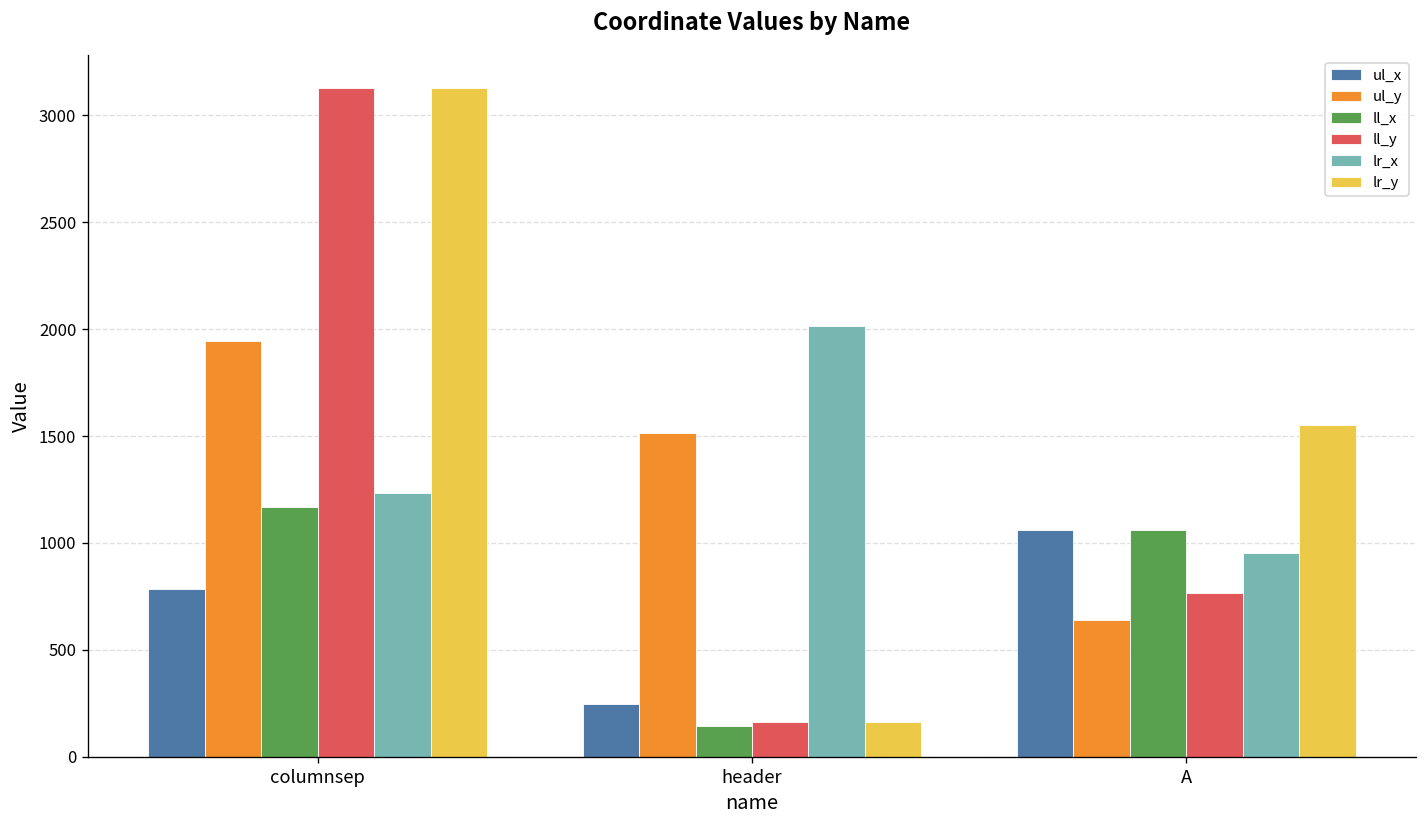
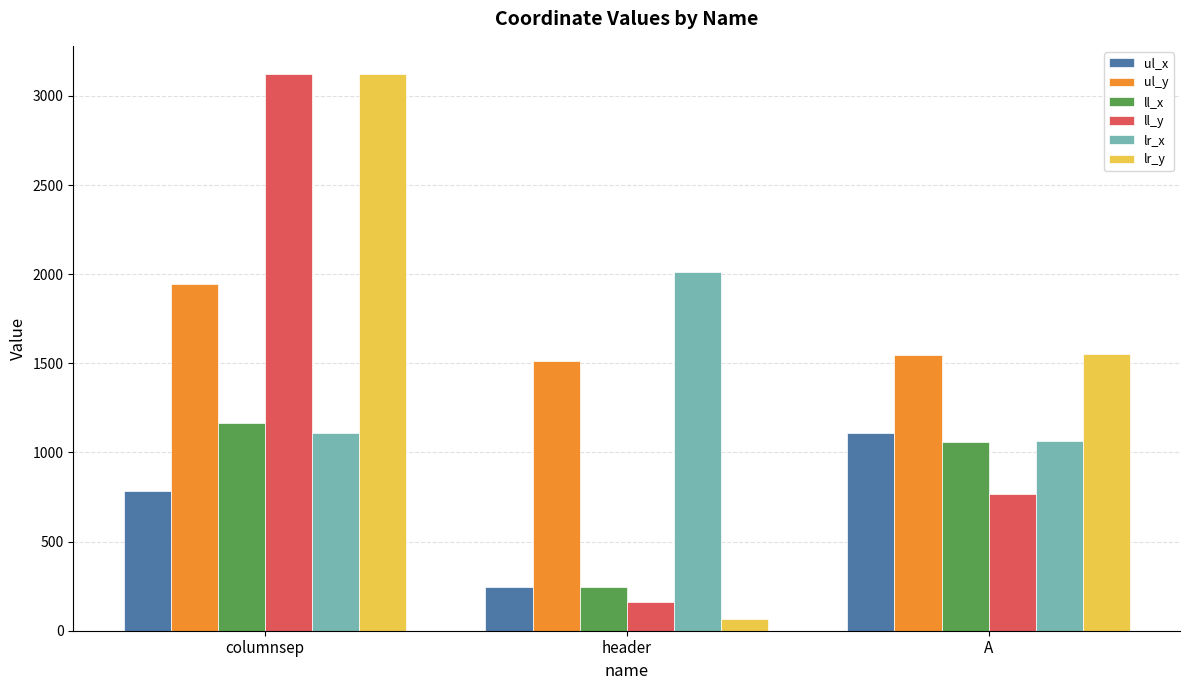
  {
    "ul_x": {
      "columnsep": 790,
      "header": 250,
-     "A": 1060
+     "A": 1110
    },
    "ul_y": {
      "columnsep": 1940,
      "header": 1510,
-     "A": 640
+     "A": 1550
    },
    "ll_x": {
      "columnsep": 1170,
-     "header": 150,
+     "header": 250,
      "A": 1060
    },
    "ll_y": {
      "columnsep": 3130,
      "header": 160,
      "A": 770
    },
    "lr_x": {
-     "columnsep": 1230,
+     "columnsep": 1110,
      "header": 2010,
-     "A": 950
+     "A": 1070
    },
    "lr_y": {
      "columnsep": 3130,
-     "header": 160,
+     "header": 70,
      "A": 1550
    }
  }
